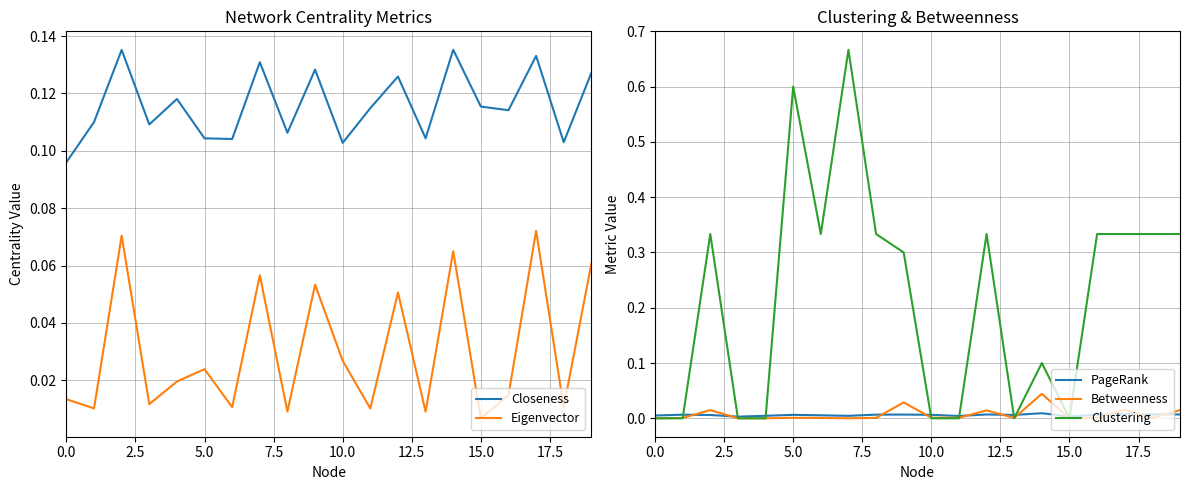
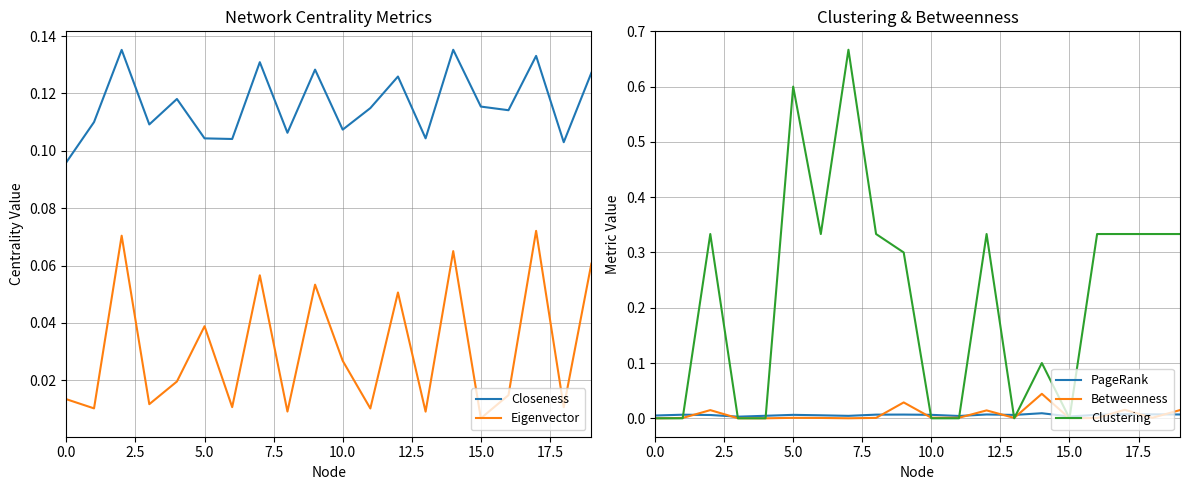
  {
    "Network Centrality Metrics": {
      "Closeness": {
        "0.0": 0.096,
        "5.0": 0.104,
-       "10.0": 0.103,
+       "10.0": 0.107,
        "15.0": 0.115
      },
      "Eigenvector": {
        "0.0": 0.013,
-       "5.0": 0.024,
+       "5.0": 0.039,
        "10.0": 0.027
      }
    },
    "Clustering & Betweenness": {
      "PageRank": {
        "0.0": 0.01,
        "5.0": 0.01,
        "10.0": 0.01
      },
      "Betweenness": {
        "5.0": 0.00
      },
      "Clustering": {
        "5.0": 0.60
      }
    }
  }
